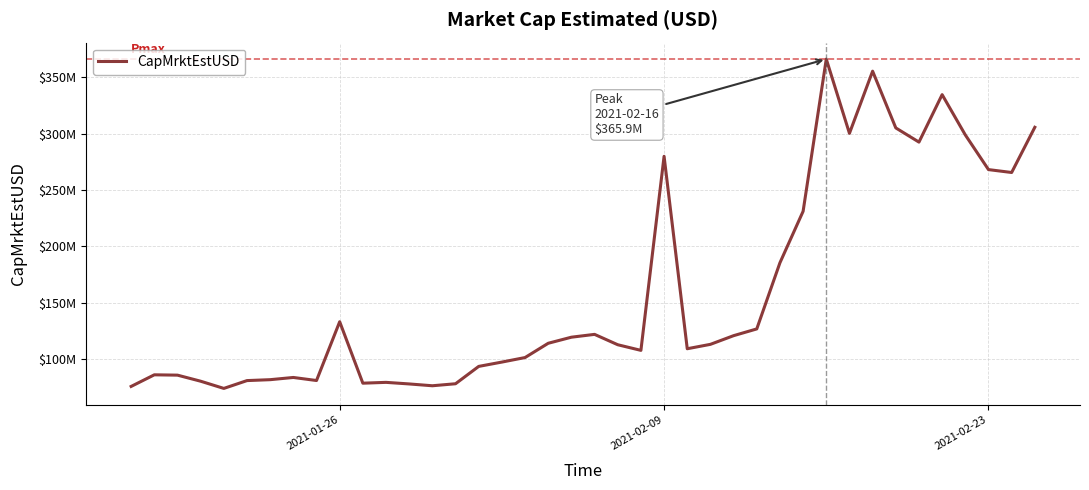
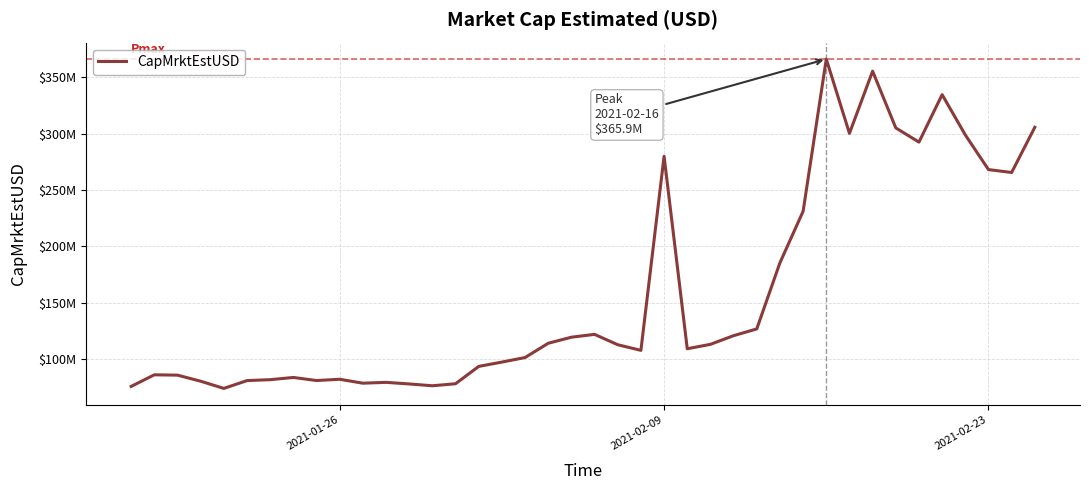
  {
-   "2021-01-26": "$133000000",
+   "2021-01-26": "$82000000",
    "2021-02-09": "$280000000",
    "2021-02-23": "$268000000"
  }
